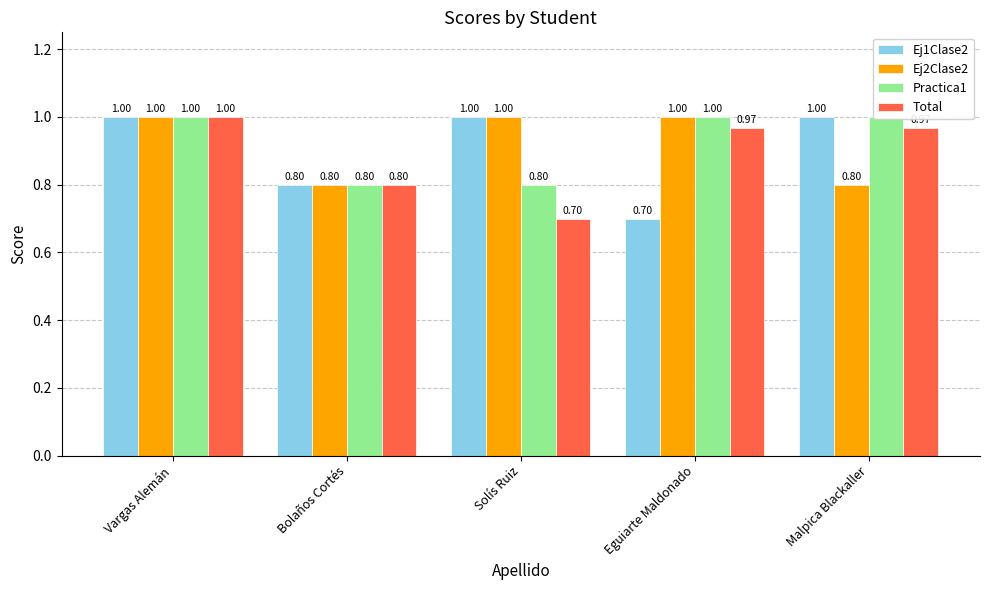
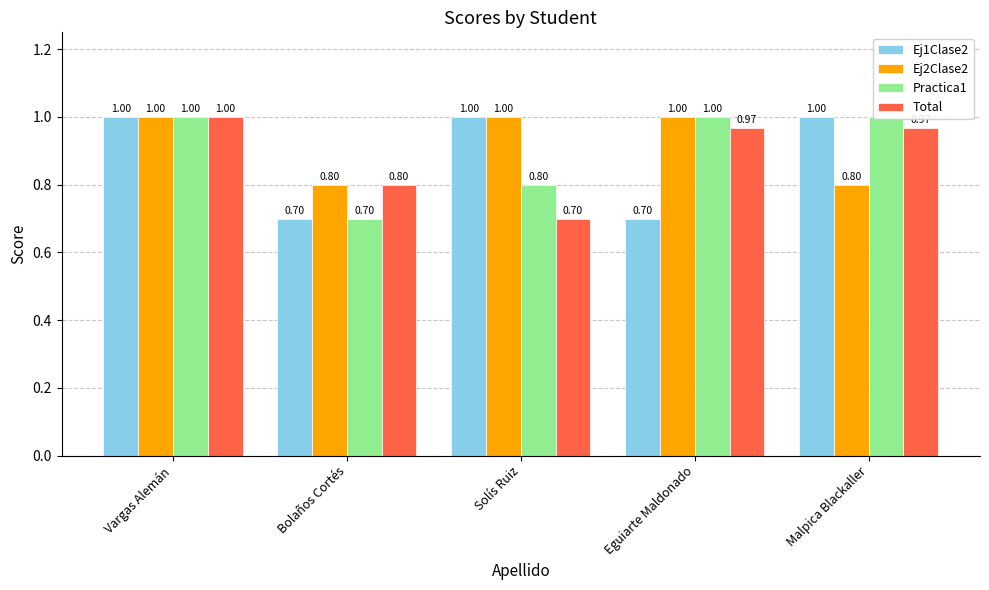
  {
    "Ej1Clase2": {
      "Vargas Alemán": 1.00,
-     "Bolaños Cortés": 0.80,
+     "Bolaños Cortés": 0.70,
      "Solís Ruiz": 1.00,
      "Eguiarte Maldonado": 0.70,
      "Malpica Blackaller": 1.00
    },
    "Ej2Clase2": {
      "Vargas Alemán": 1.00,
      "Bolaños Cortés": 0.80,
      "Solís Ruiz": 1.00,
      "Eguiarte Maldonado": 1.00,
      "Malpica Blackaller": 0.80
    },
    "Practica1": {
      "Vargas Alemán": 1.00,
-     "Bolaños Cortés": 0.80,
+     "Bolaños Cortés": 0.70,
      "Solís Ruiz": 0.80,
      "Eguiarte Maldonado": 1.00
    },
    "Total": {
      "Vargas Alemán": 1.00,
      "Bolaños Cortés": 0.80,
      "Solís Ruiz": 0.70,
      "Eguiarte Maldonado": 0.97
    }
  }
